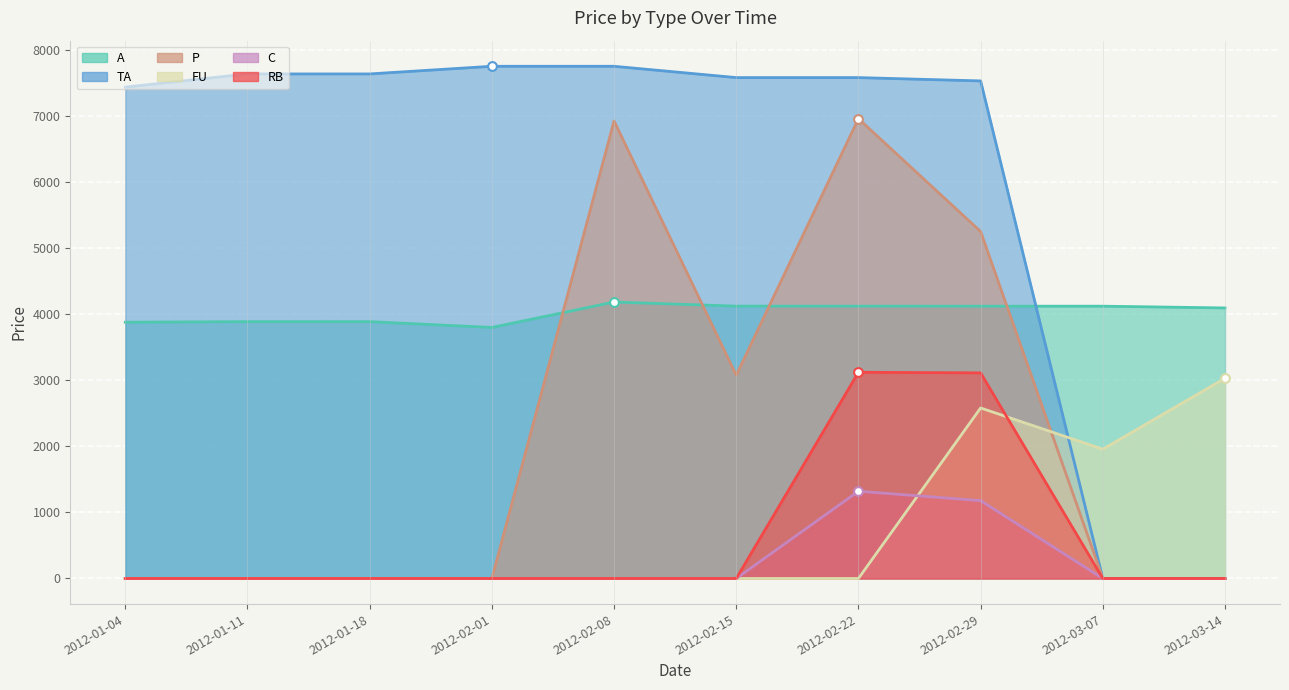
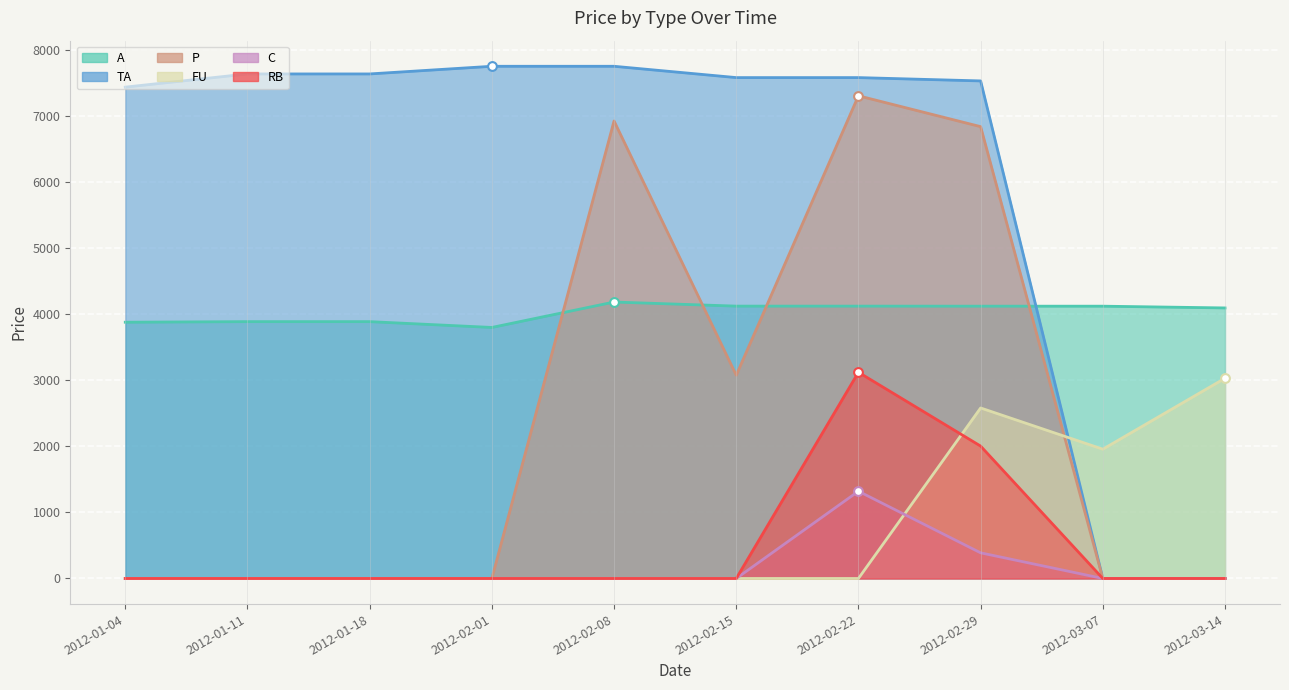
  {
    "P": {
      "2012-02-08": 6900,
      "2012-02-15": 3100,
-     "2012-02-22": 7000,
-     "2012-02-29": 5300
+     "2012-02-22": 7300,
+     "2012-02-29": 6800
    },
    "FU": {
      "2012-02-22": 0,
      "2012-02-29": 2600,
      "2012-03-07": 2000
    },
    "C": {
-     "2012-02-29": 1200
+     "2012-02-29": 400
    },
    "RB": {
-     "2012-02-29": 3100
+     "2012-02-29": 2000
    }
  }
